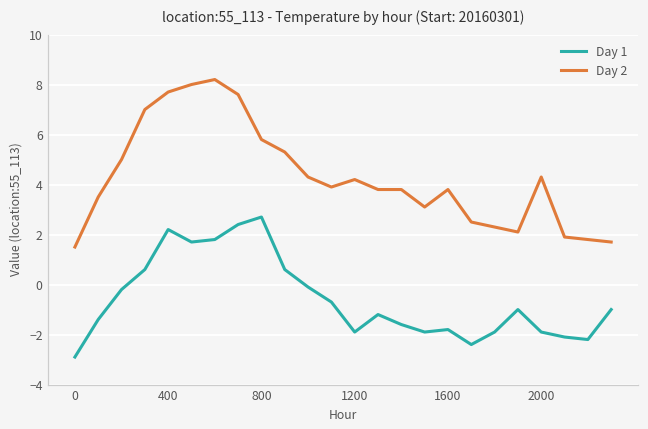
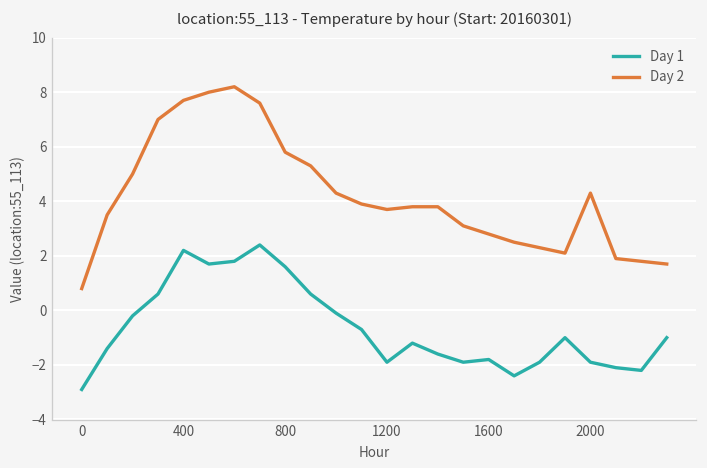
  {
    "Day 1": {
      "0": -2.9,
      "400": 2.2,
-     "800": 2.7,
+     "800": 1.6,
      "1200": -1.9,
      "1600": -1.8,
      "2000": -1.9
    },
    "Day 2": {
-     "0": 1.5,
+     "0": 0.8,
      "400": 7.7,
      "800": 5.8,
-     "1200": 4.2,
-     "1600": 3.8,
+     "1200": 3.7,
+     "1600": 2.8,
      "2000": 4.3
    }
  }
